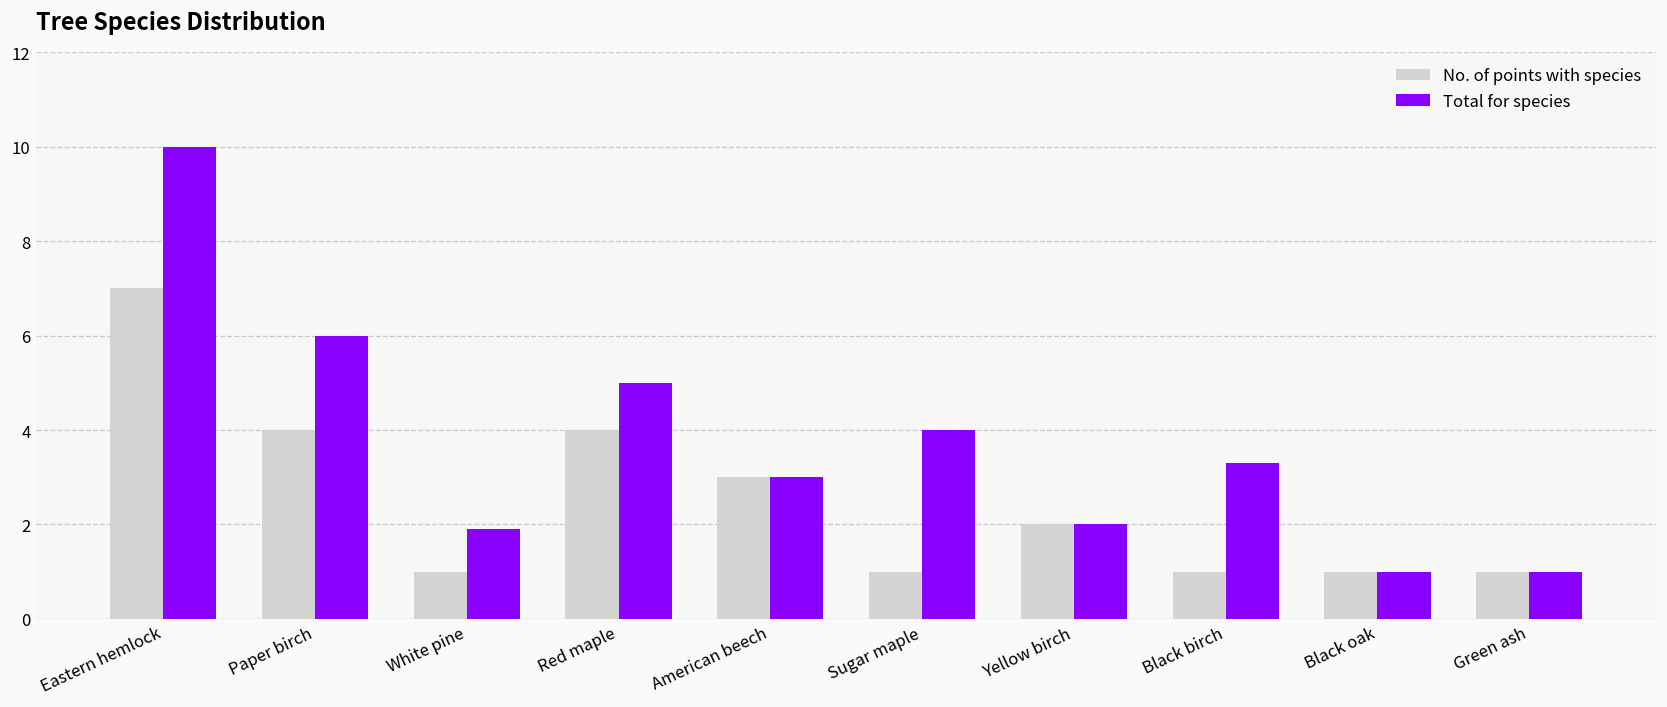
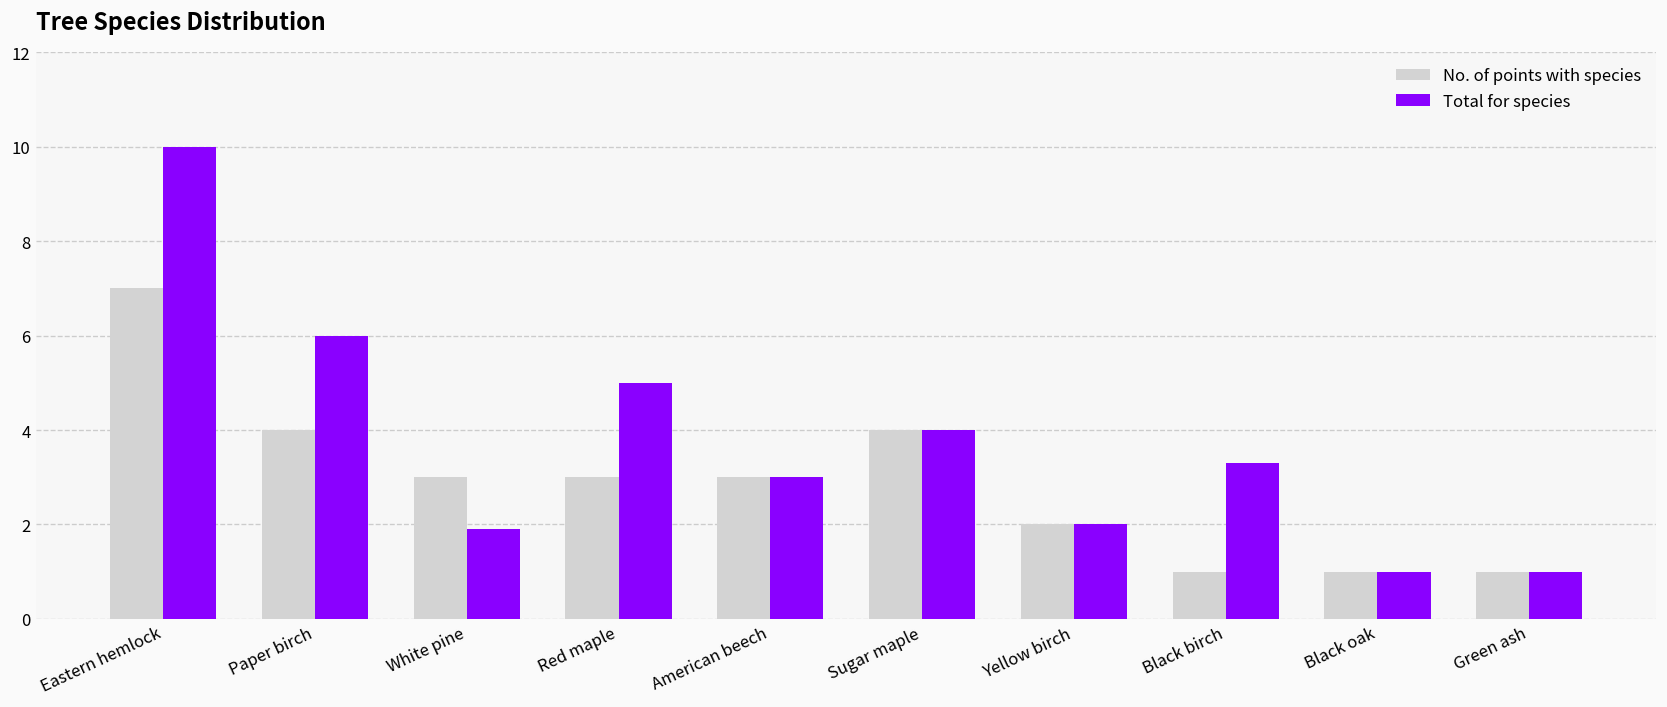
  {
    "No. of points with species": {
      "Eastern hemlock": 7,
      "Paper birch": 4,
-     "White pine": 1,
-     "Red maple": 4,
+     "White pine": 3,
+     "Red maple": 3,
      "American beech": 3,
-     "Sugar maple": 1,
+     "Sugar maple": 4,
      "Yellow birch": 2,
      "Black birch": 1,
      "Black oak": 1,
      "Green ash": 1
    },
    "Total for species": {
      "Eastern hemlock": 10,
      "Paper birch": 6,
      "White pine": 1.9,
      "Red maple": 5,
      "American beech": 3,
      "Sugar maple": 4,
      "Yellow birch": 2,
      "Black birch": 3.3,
      "Black oak": 1,
      "Green ash": 1
    }
  }
